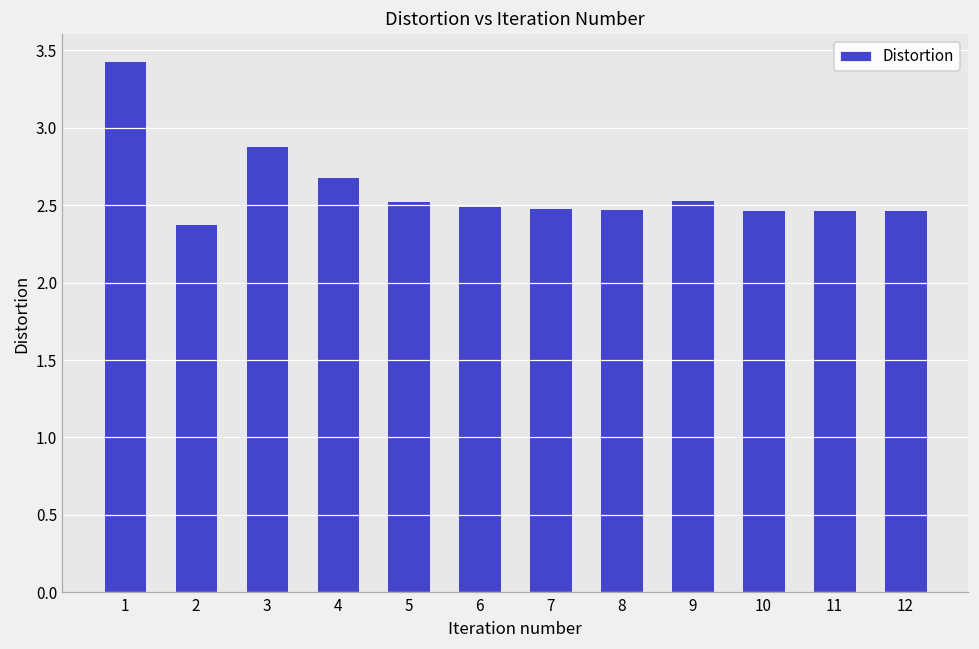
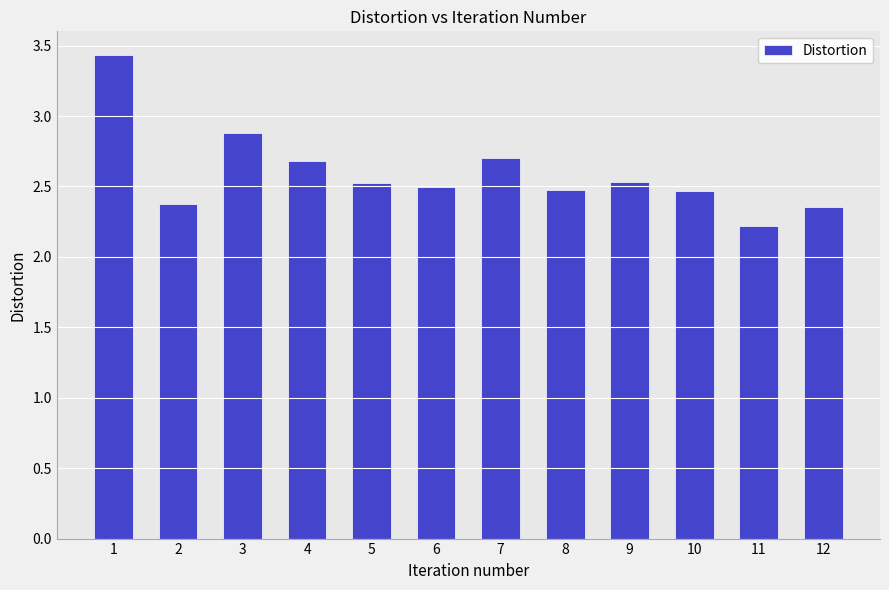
  {
    "1": 3.43,
    "2": 2.38,
    "3": 2.88,
    "4": 2.68,
    "5": 2.53,
    "6": 2.49,
-   "7": 2.48,
+   "7": 2.70,
    "8": 2.48,
    "9": 2.53,
    "10": 2.47,
-   "11": 2.47,
-   "12": 2.47
+   "11": 2.22,
+   "12": 2.36
  }
